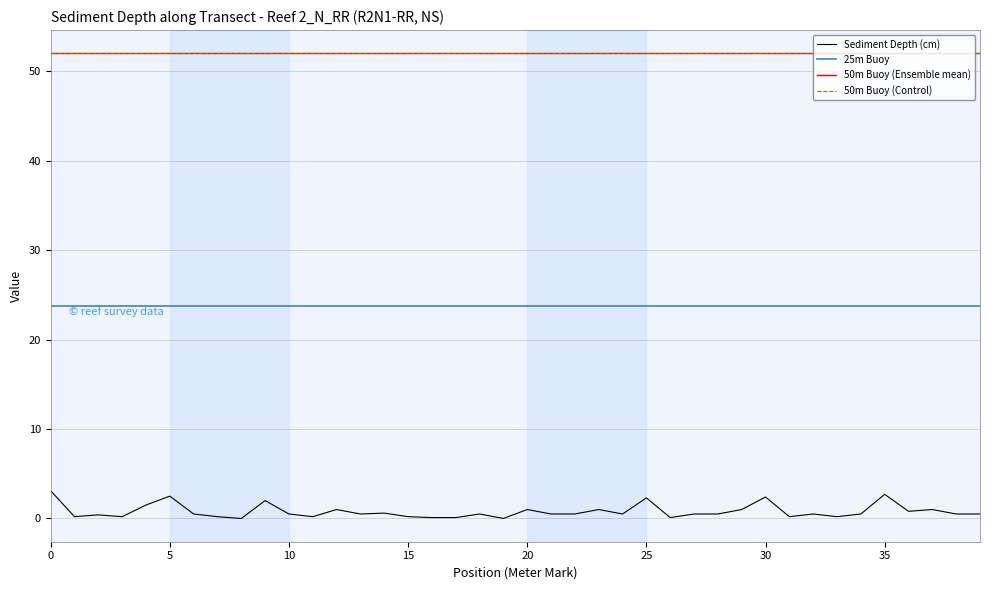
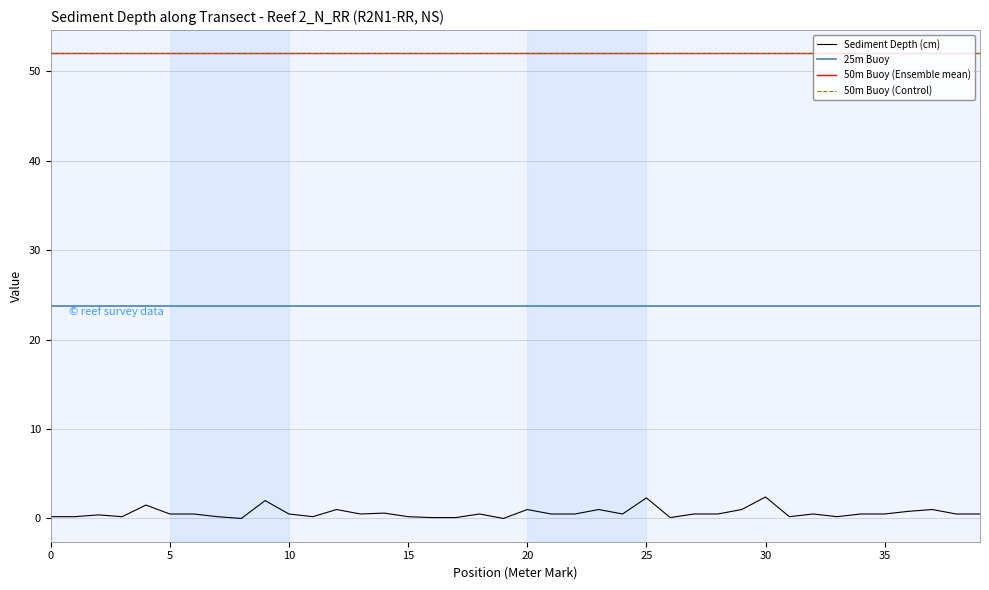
  {
    "Sediment Depth (cm)": {
-     "0": 3,
-     "5": 3,
+     "0": 0,
+     "5": 1,
      "10": 1,
      "15": 0,
      "20": 1,
      "25": 2,
      "30": 2,
-     "35": 3
+     "35": 1
    },
    "25m Buoy": {
      "0": 24,
      "5": 24,
      "10": 24,
      "15": 24,
      "20": 24,
      "25": 24,
      "30": 24,
      "35": 24
    },
    "50m Buoy (Control)": {
      "0": 52,
      "5": 52,
      "10": 52,
      "15": 52,
      "20": 52,
      "25": 52,
      "30": 52
    }
  }
